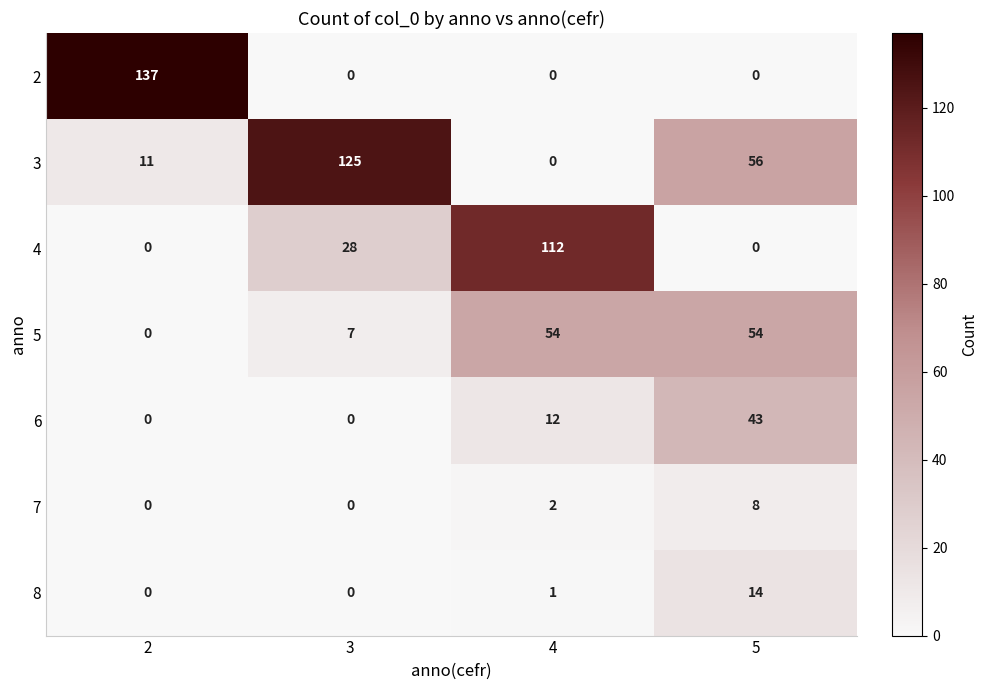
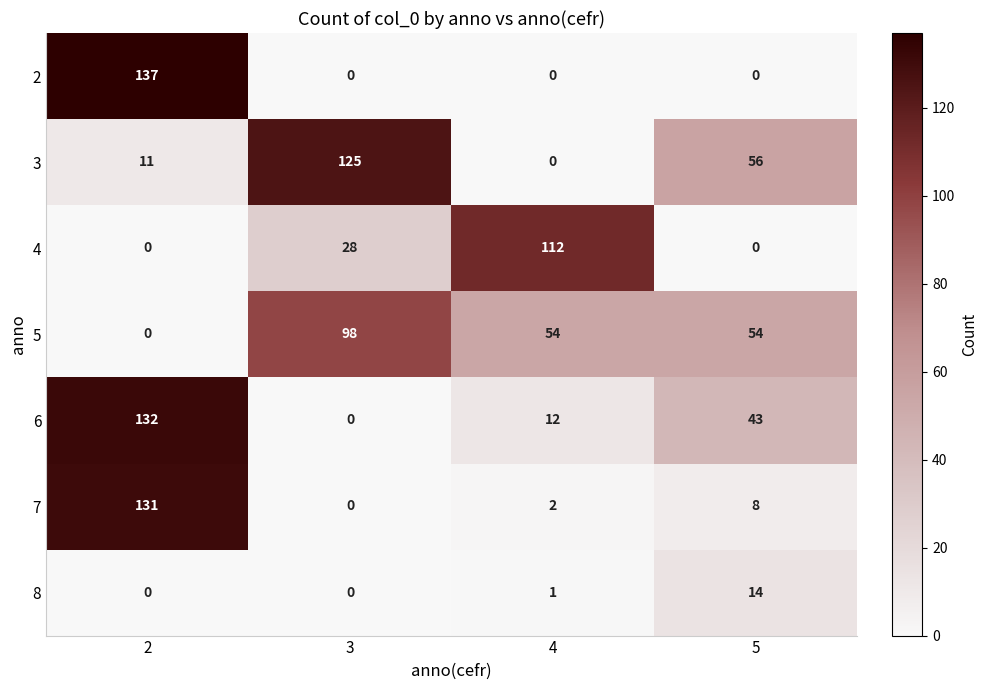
  {
    "2": {
      "2": 137,
      "3": 0,
      "4": 0,
      "5": 0
    },
    "3": {
      "2": 11,
      "3": 125,
      "4": 0,
      "5": 56
    },
    "4": {
      "2": 0,
      "3": 28,
      "4": 112,
      "5": 0
    },
    "5": {
      "2": 0,
-     "3": 7,
+     "3": 98,
      "4": 54,
      "5": 54
    },
    "6": {
-     "2": 0,
+     "2": 132,
      "3": 0,
      "4": 12,
      "5": 43
    },
    "7": {
-     "2": 0,
+     "2": 131,
      "3": 0,
      "4": 2,
      "5": 8
    },
    "8": {
      "2": 0,
      "3": 0,
      "4": 1,
      "5": 14
    }
  }
